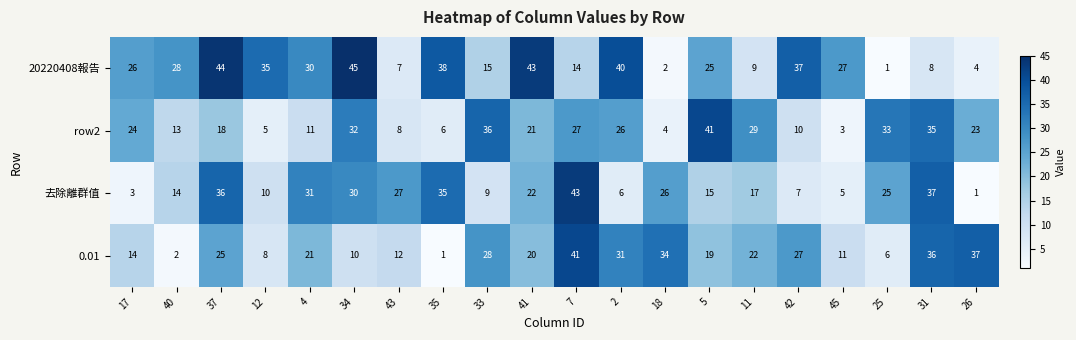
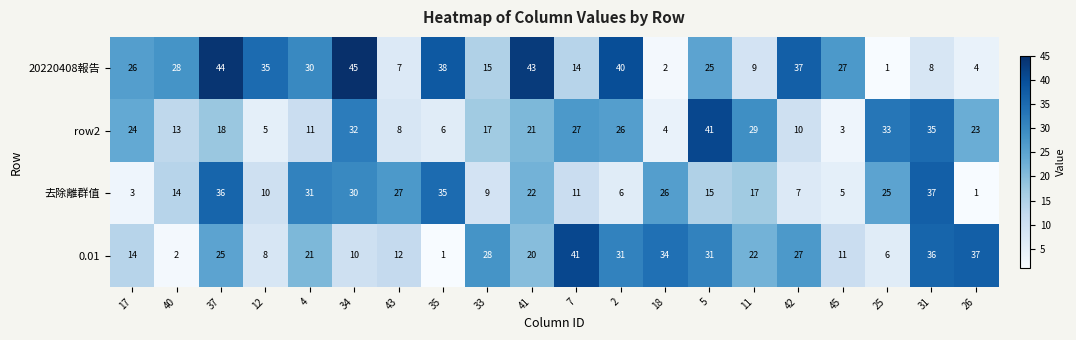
  {
    "20220408報告": {
      "17": 26,
      "40": 28,
      "37": 44,
      "12": 35,
      "4": 30,
      "34": 45,
      "43": 7,
      "35": 38,
      "33": 15,
      "41": 43,
      "7": 14,
      "2": 40,
      "18": 2,
      "5": 25,
      "11": 9,
      "42": 37,
      "45": 27,
      "25": 1,
      "31": 8,
      "26": 4
    },
    "row2": {
      "17": 24,
      "40": 13,
      "37": 18,
      "12": 5,
      "4": 11,
      "34": 32,
      "43": 8,
      "35": 6,
-     "33": 36,
+     "33": 17,
      "41": 21,
      "7": 27,
      "2": 26,
      "18": 4,
      "5": 41,
      "11": 29,
      "42": 10,
      "45": 3,
      "25": 33,
      "31": 35,
      "26": 23
    },
    "去除離群值": {
      "17": 3,
      "40": 14,
      "37": 36,
      "12": 10,
      "4": 31,
      "34": 30,
      "43": 27,
      "35": 35,
      "33": 9,
      "41": 22,
-     "7": 43,
+     "7": 11,
      "2": 6,
      "18": 26,
      "5": 15,
      "11": 17,
      "42": 7,
      "45": 5,
      "25": 25,
      "31": 37,
      "26": 1
    },
    "0.01": {
      "17": 14,
      "40": 2,
      "37": 25,
      "12": 8,
      "4": 21,
      "34": 10,
      "43": 12,
      "35": 1,
      "33": 28,
      "41": 20,
      "7": 41,
      "2": 31,
      "18": 34,
-     "5": 19,
+     "5": 31,
      "11": 22,
      "42": 27,
      "45": 11,
      "25": 6,
      "31": 36,
      "26": 37
    }
  }
